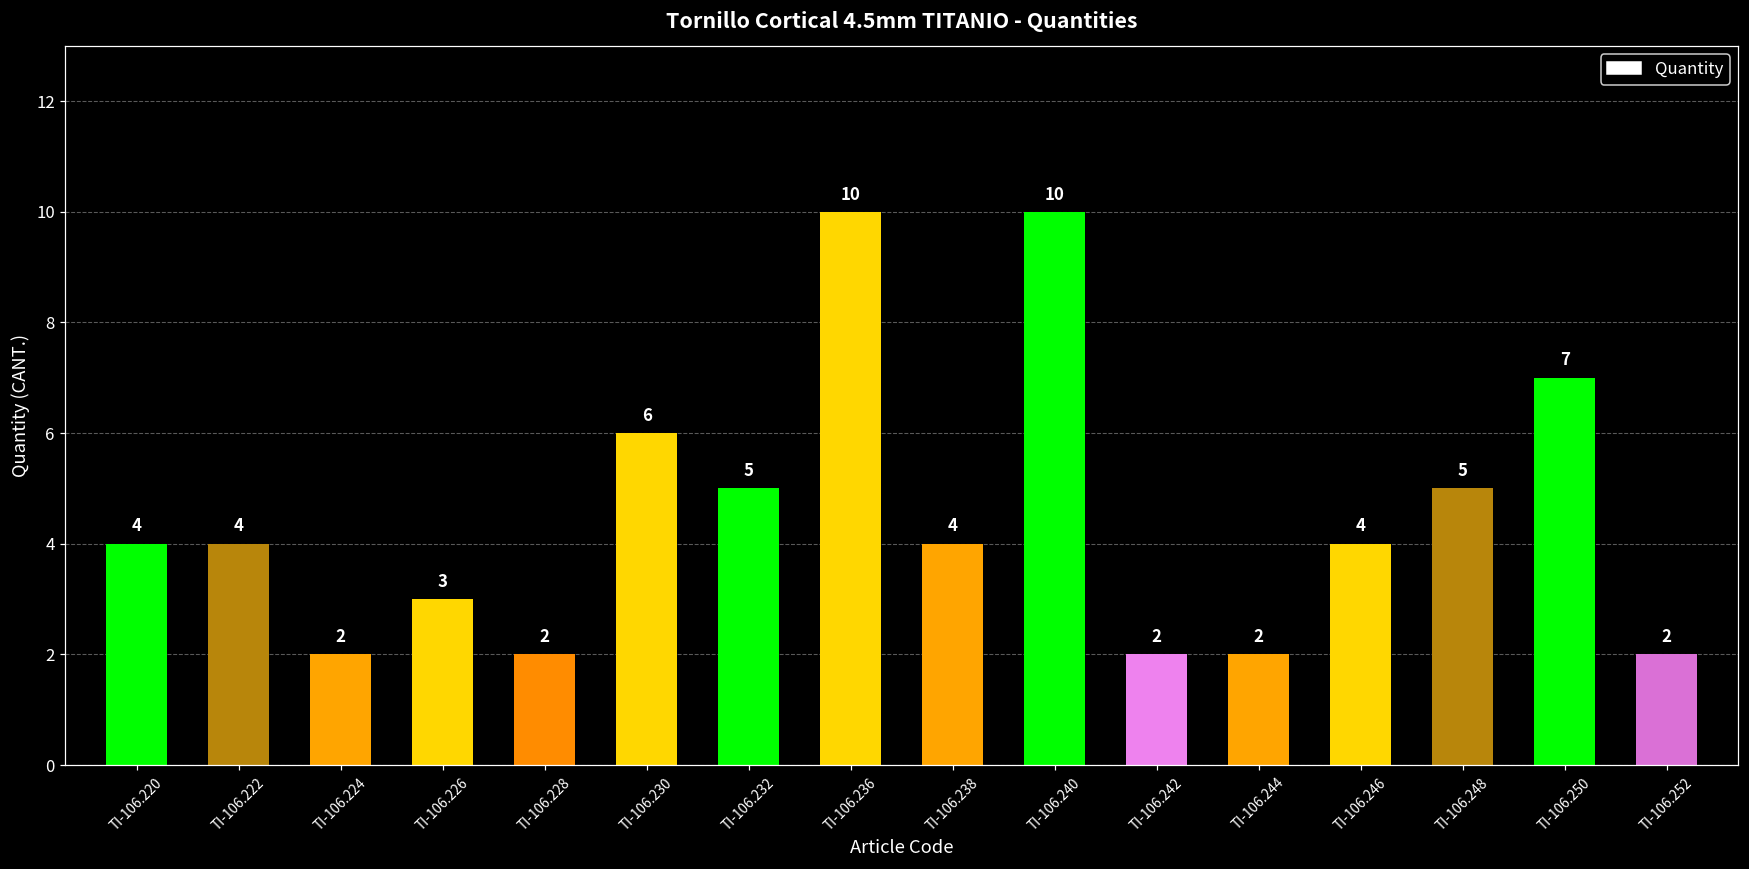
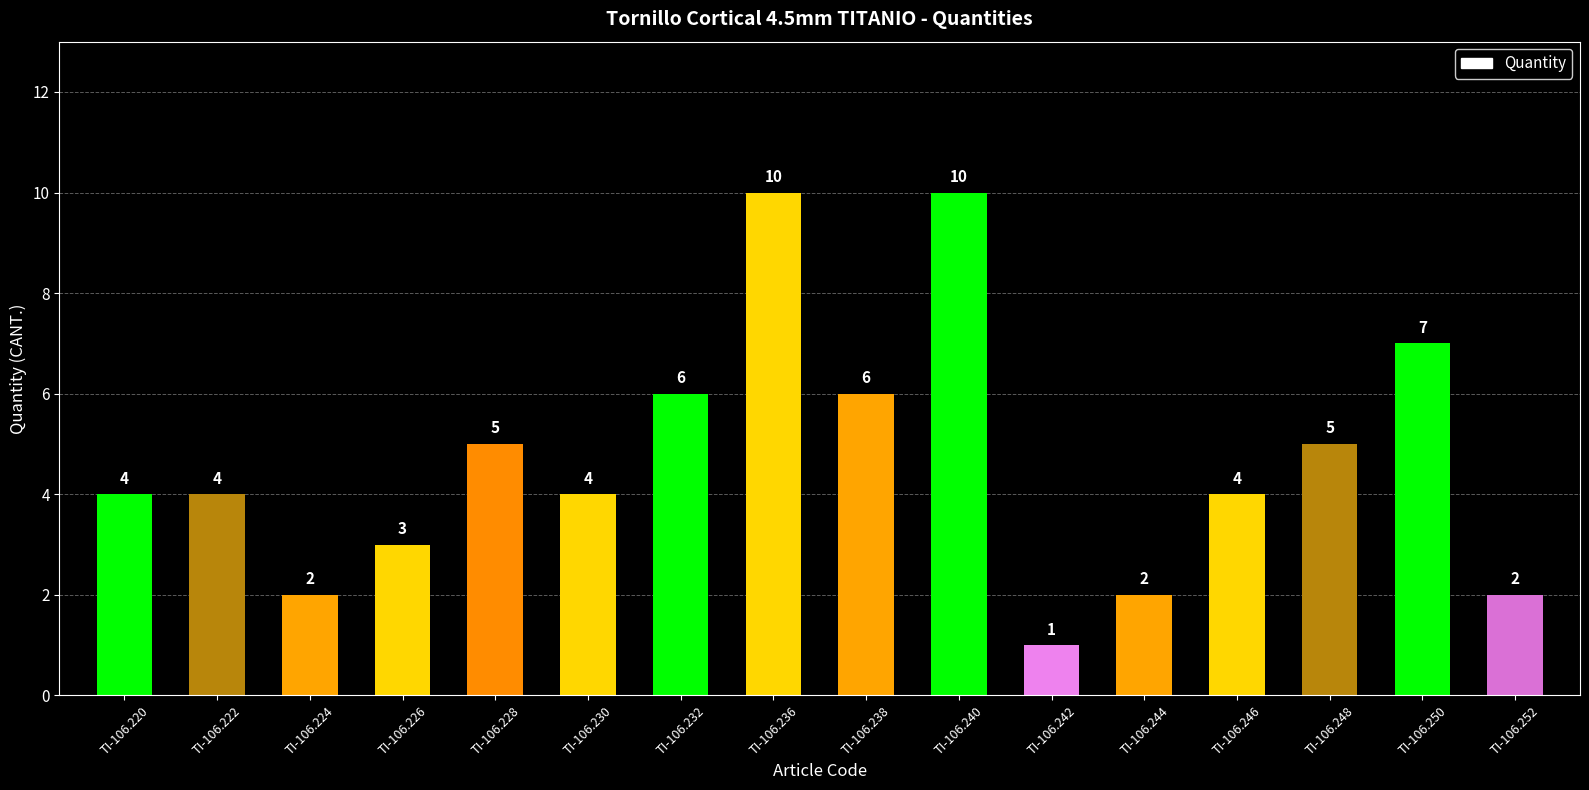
  {
    "TI-106.220": 4,
    "TI-106.222": 4,
    "TI-106.224": 2,
    "TI-106.226": 3,
-   "TI-106.228": 2,
-   "TI-106.230": 6,
-   "TI-106.232": 5,
+   "TI-106.228": 5,
+   "TI-106.230": 4,
+   "TI-106.232": 6,
    "TI-106.236": 10,
-   "TI-106.238": 4,
+   "TI-106.238": 6,
    "TI-106.240": 10,
-   "TI-106.242": 2,
+   "TI-106.242": 1,
    "TI-106.244": 2,
    "TI-106.246": 4,
    "TI-106.248": 5,
    "TI-106.250": 7,
    "TI-106.252": 2
  }
